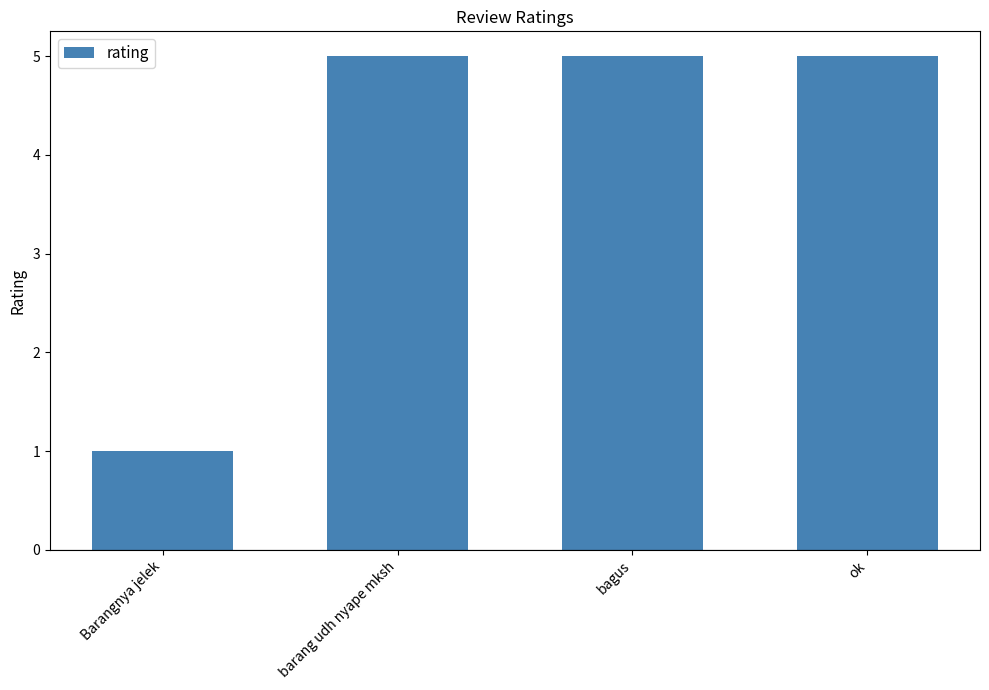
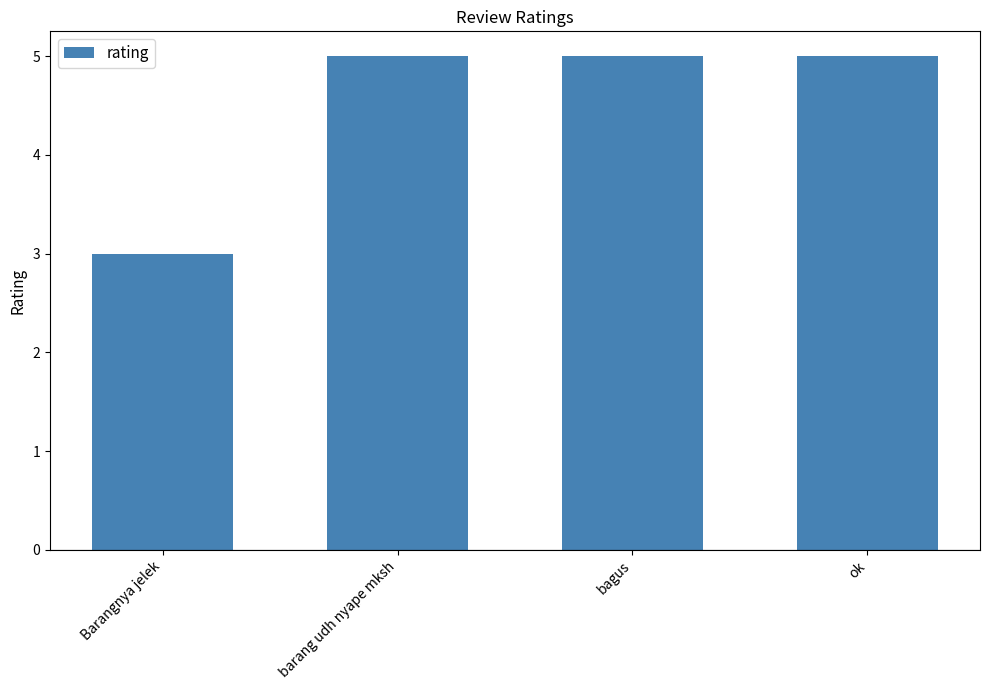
  {
-   "Barangnya jelek": 1,
+   "Barangnya jelek": 3,
    "barang udh nyape mksh": 5,
    "bagus": 5,
    "ok": 5
  }
